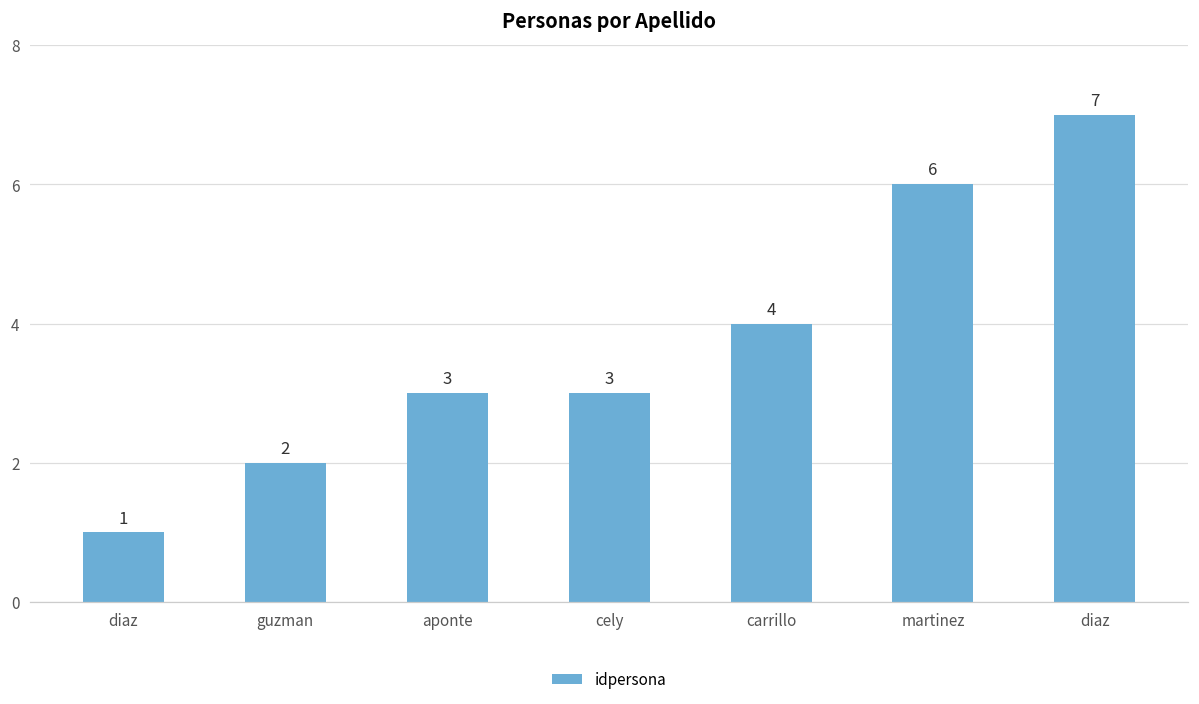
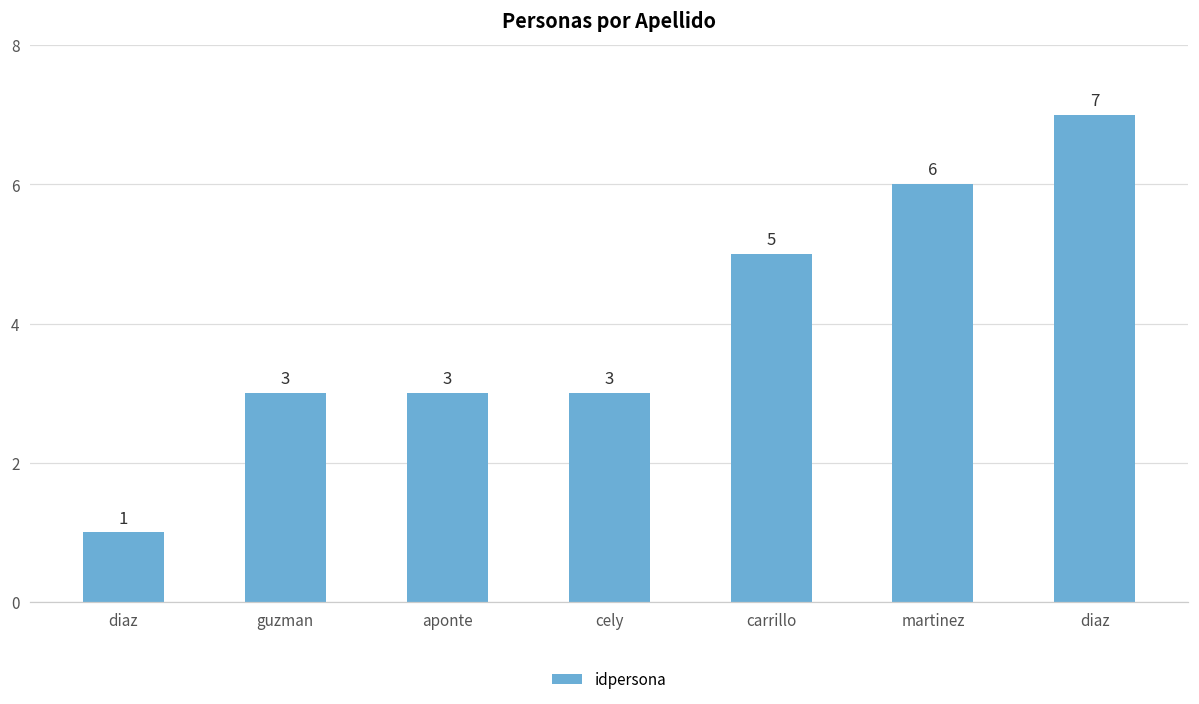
  {
-   "guzman": 2,
+   "guzman": 3,
    "aponte": 3,
    "cely": 3,
-   "carrillo": 4,
+   "carrillo": 5,
    "martinez": 6
  }
